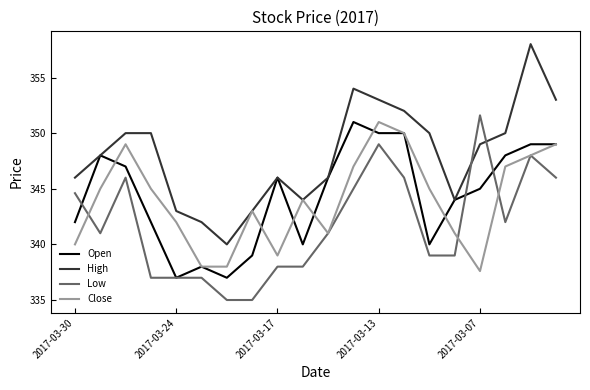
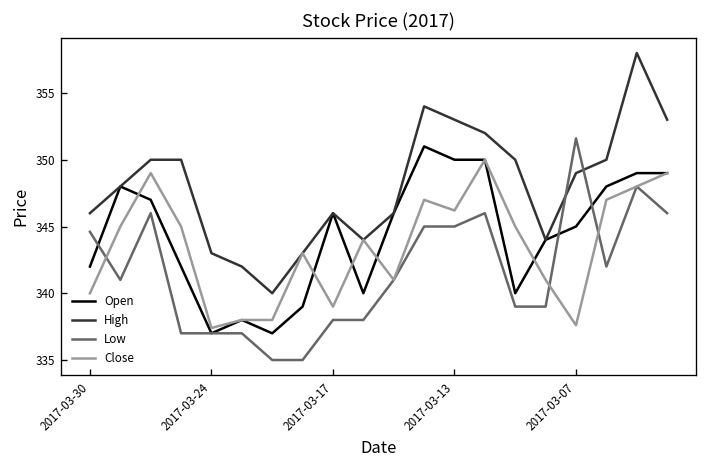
  {
    "Open": {
      "2017-03-30": 342.0,
      "2017-03-13": 350.0,
      "2017-03-07": 345.0
    },
    "High": {
      "2017-03-30": 346.0,
      "2017-03-24": 343.0,
      "2017-03-13": 353.0,
      "2017-03-07": 349.0
    },
    "Low": {
      "2017-03-30": 344.6,
      "2017-03-17": 338,
-     "2017-03-13": 349,
+     "2017-03-13": 345,
      "2017-03-07": 351.6
    },
    "Close": {
      "2017-03-30": 340.0,
-     "2017-03-24": 342.0,
+     "2017-03-24": 337.4,
      "2017-03-17": 339.0,
-     "2017-03-13": 351.0,
+     "2017-03-13": 346.2,
      "2017-03-07": 337.6
    }
  }
